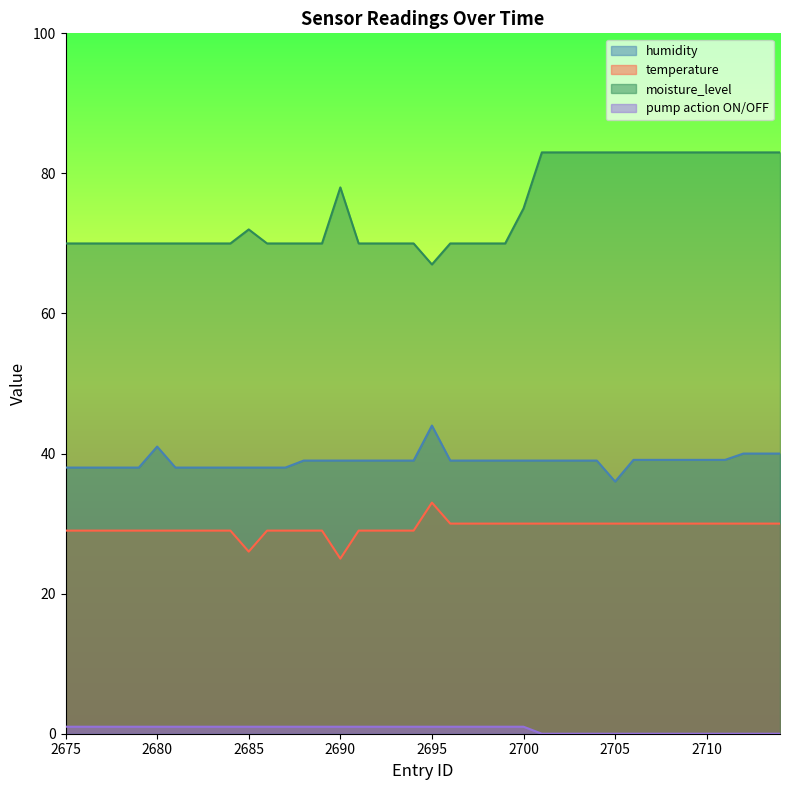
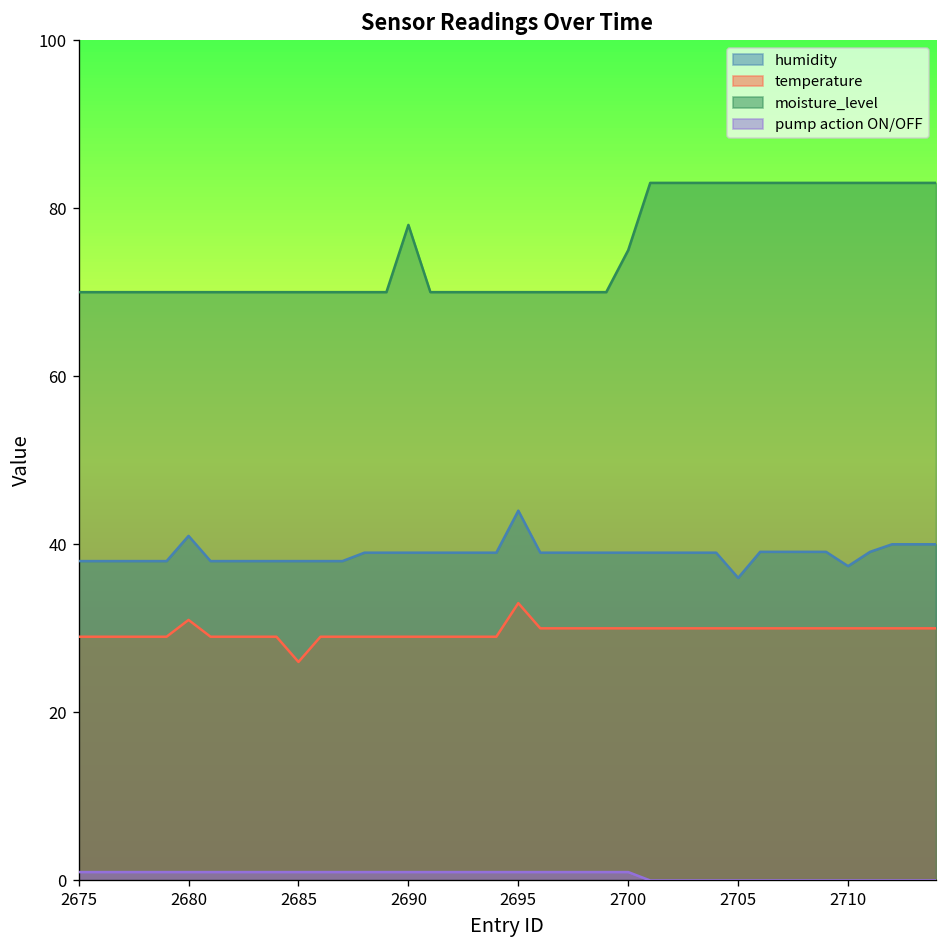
  {
    "humidity": {
      "2675": 38,
      "2680": 41,
      "2685": 38,
      "2690": 39,
      "2695": 44,
      "2700": 39,
      "2705": 36,
-     "2710": 39
+     "2710": 37
    },
    "temperature": {
      "2675": 29,
-     "2680": 29,
+     "2680": 31,
      "2685": 26,
-     "2690": 25,
+     "2690": 29,
      "2695": 33,
      "2700": 30,
      "2705": 30,
      "2710": 30
    },
    "moisture_level": {
      "2675": 70,
      "2680": 70,
-     "2685": 72,
+     "2685": 70,
      "2690": 78,
-     "2695": 67,
+     "2695": 70,
      "2700": 75,
      "2705": 83,
      "2710": 83
    },
    "pump action ON/OFF": {
      "2675": 1,
      "2680": 1,
      "2685": 1,
      "2690": 1,
      "2695": 1,
      "2700": 1,
      "2705": 0,
      "2710": 0
    }
  }
